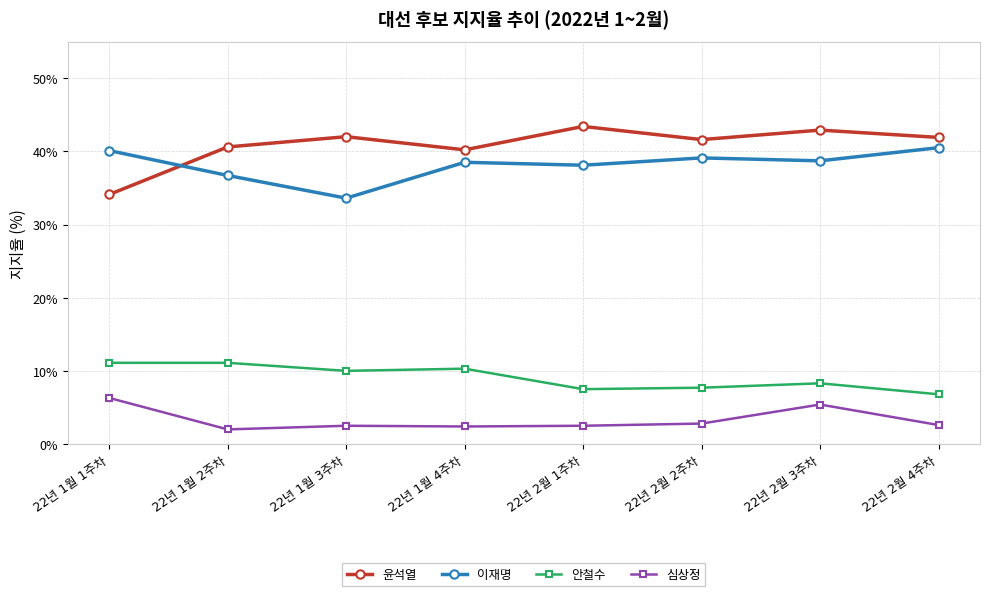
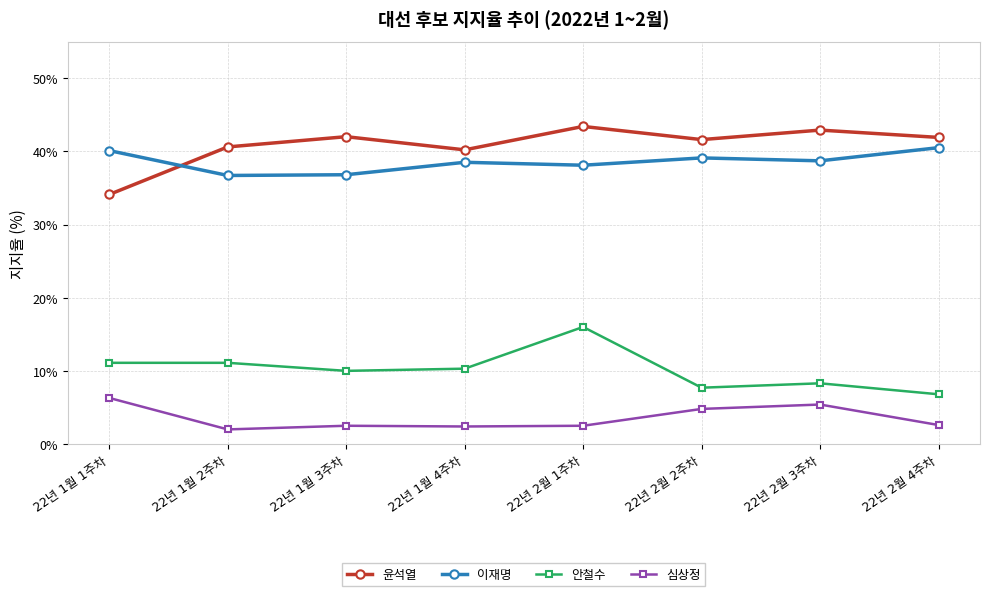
  {
    "윤석열": {
      "22년 1월 1주차": "34%",
      "22년 1월 2주차": "41%",
      "22년 1월 3주차": "42%",
      "22년 1월 4주차": "40%",
      "22년 2월 1주차": "43%",
      "22년 2월 2주차": "42%",
      "22년 2월 3주차": "43%",
      "22년 2월 4주차": "42%"
    },
    "이재명": {
      "22년 1월 1주차": "40%",
      "22년 1월 2주차": "37%",
-     "22년 1월 3주차": "34%",
+     "22년 1월 3주차": "37%",
      "22년 1월 4주차": "39%",
      "22년 2월 1주차": "38%",
      "22년 2월 2주차": "39%",
      "22년 2월 3주차": "39%",
      "22년 2월 4주차": "41%"
    },
    "안철수": {
      "22년 1월 1주차": "11%",
      "22년 1월 2주차": "11%",
      "22년 1월 3주차": "10%",
      "22년 1월 4주차": "10%",
-     "22년 2월 1주차": "8%",
+     "22년 2월 1주차": "16%",
      "22년 2월 2주차": "8%",
      "22년 2월 3주차": "8%",
      "22년 2월 4주차": "7%"
    },
    "심상정": {
      "22년 1월 1주차": "6%",
      "22년 1월 2주차": "2%",
      "22년 1월 3주차": "3%",
      "22년 1월 4주차": "2%",
      "22년 2월 1주차": "3%",
-     "22년 2월 2주차": "3%",
+     "22년 2월 2주차": "5%",
      "22년 2월 3주차": "5%",
      "22년 2월 4주차": "3%"
    }
  }
